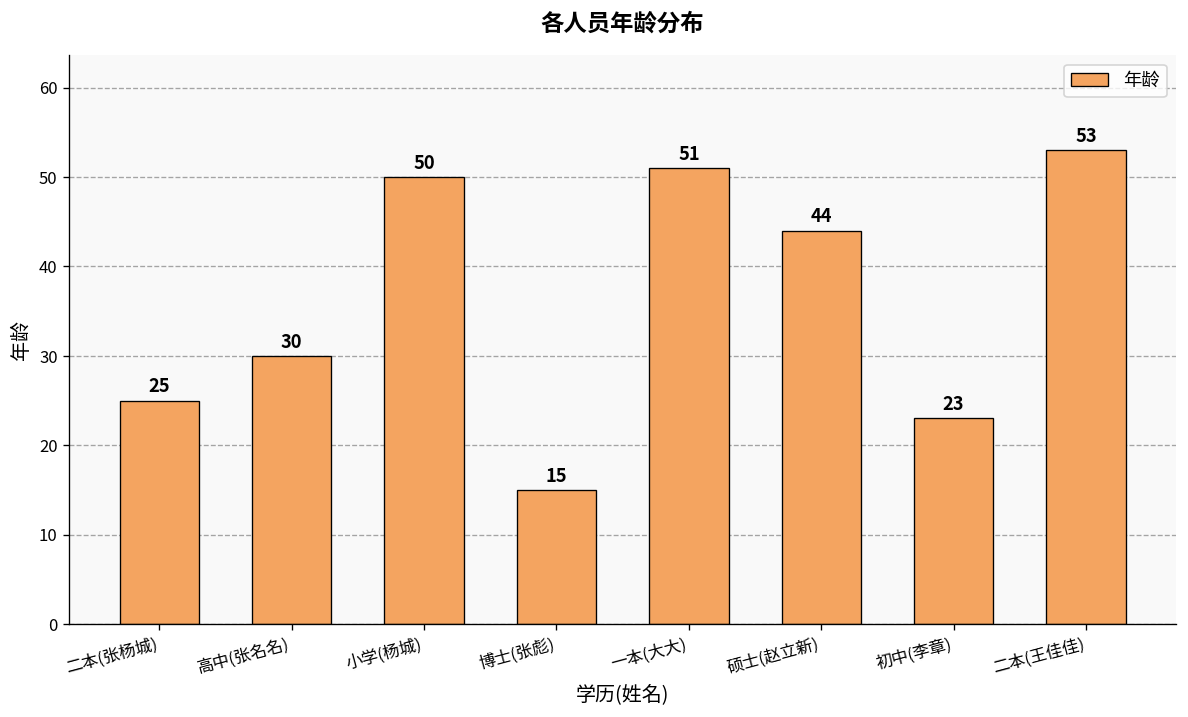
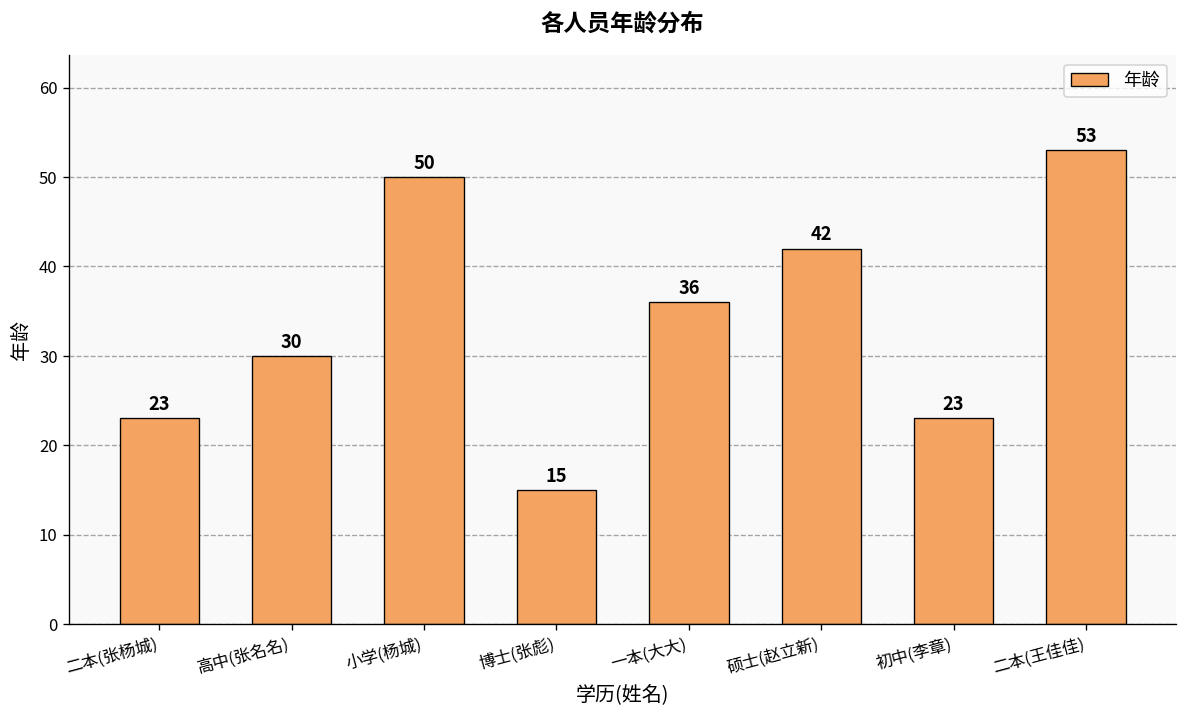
  {
-   "二本(张杨城)": 25,
+   "二本(张杨城)": 23,
    "高中(张名名)": 30,
    "小学(杨城)": 50,
    "博士(张彪)": 15,
-   "一本(大大)": 51,
-   "硕士(赵立新)": 44,
+   "一本(大大)": 36,
+   "硕士(赵立新)": 42,
    "初中(李章)": 23,
    "二本(王佳佳)": 53
  }
